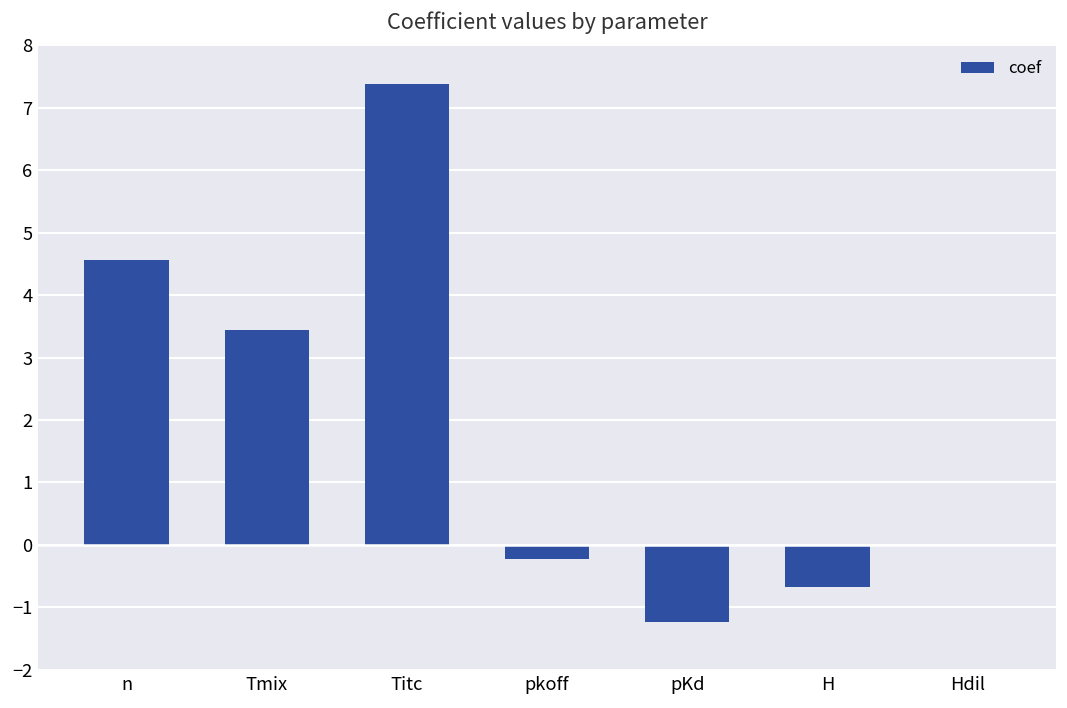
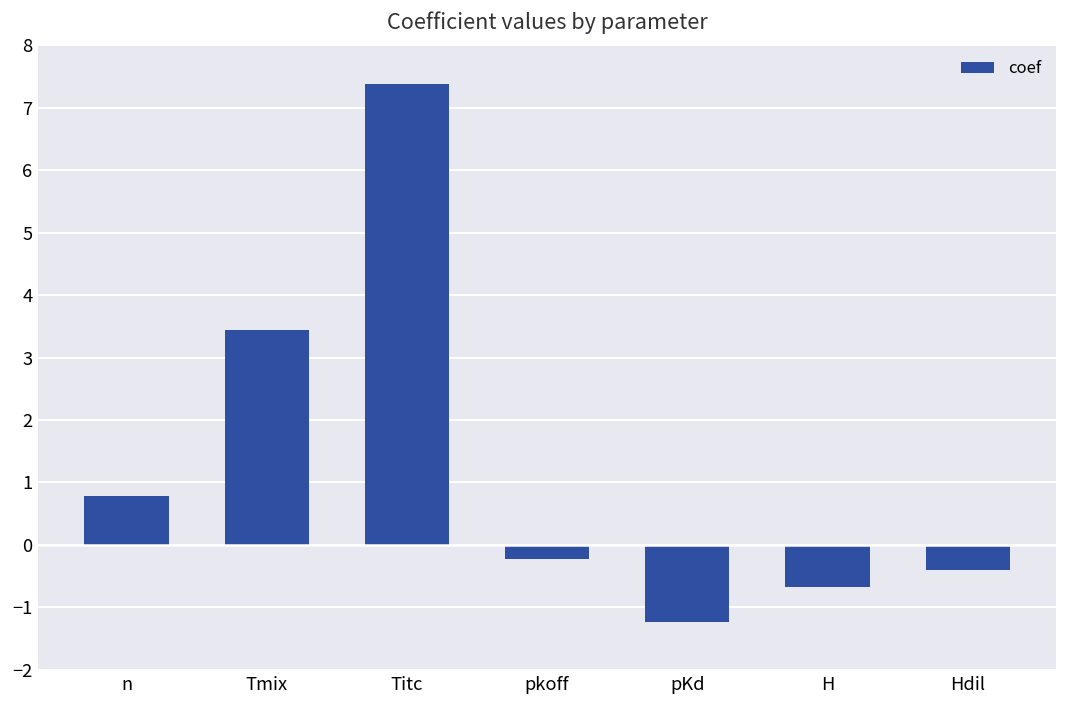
  {
-   "n": 4.6,
+   "n": 0.8,
    "Tmix": 3.4,
    "Titc": 7.4,
    "pkoff": -0.2,
    "pKd": -1.2,
    "H": -0.7,
-   "Hdil": 0.0
+   "Hdil": -0.4
  }
